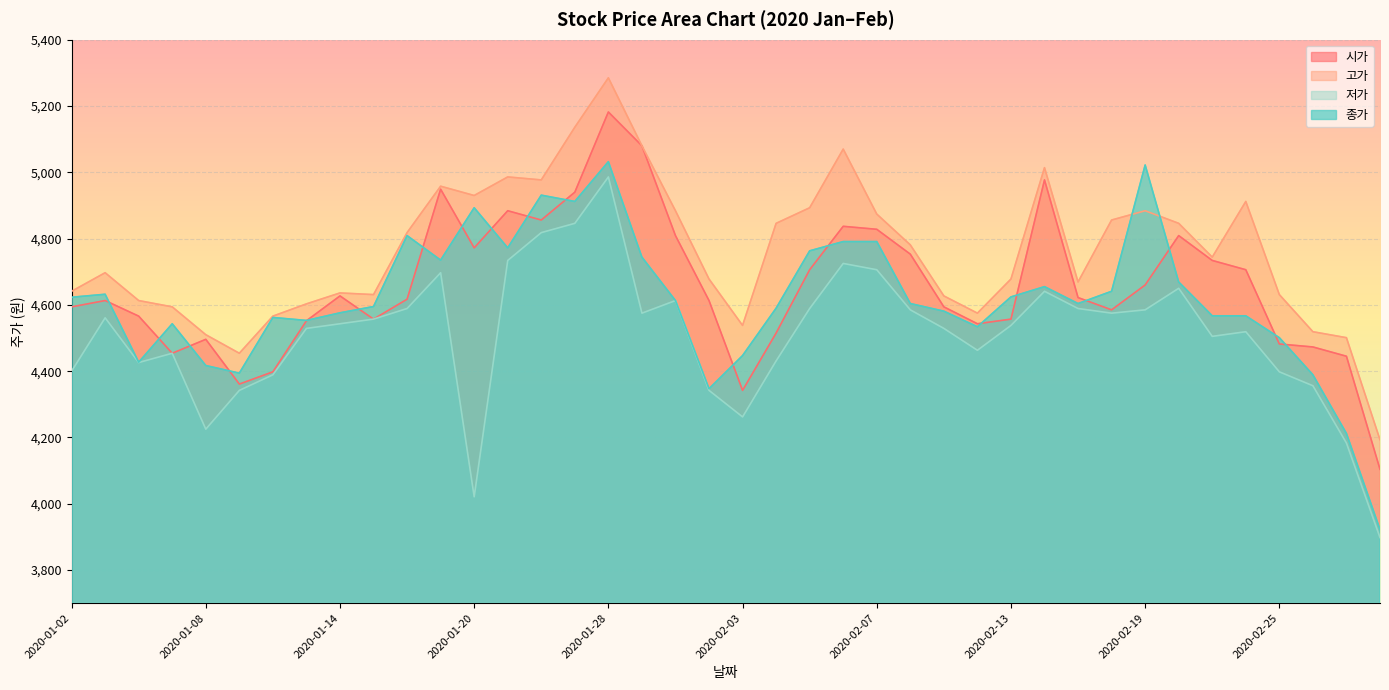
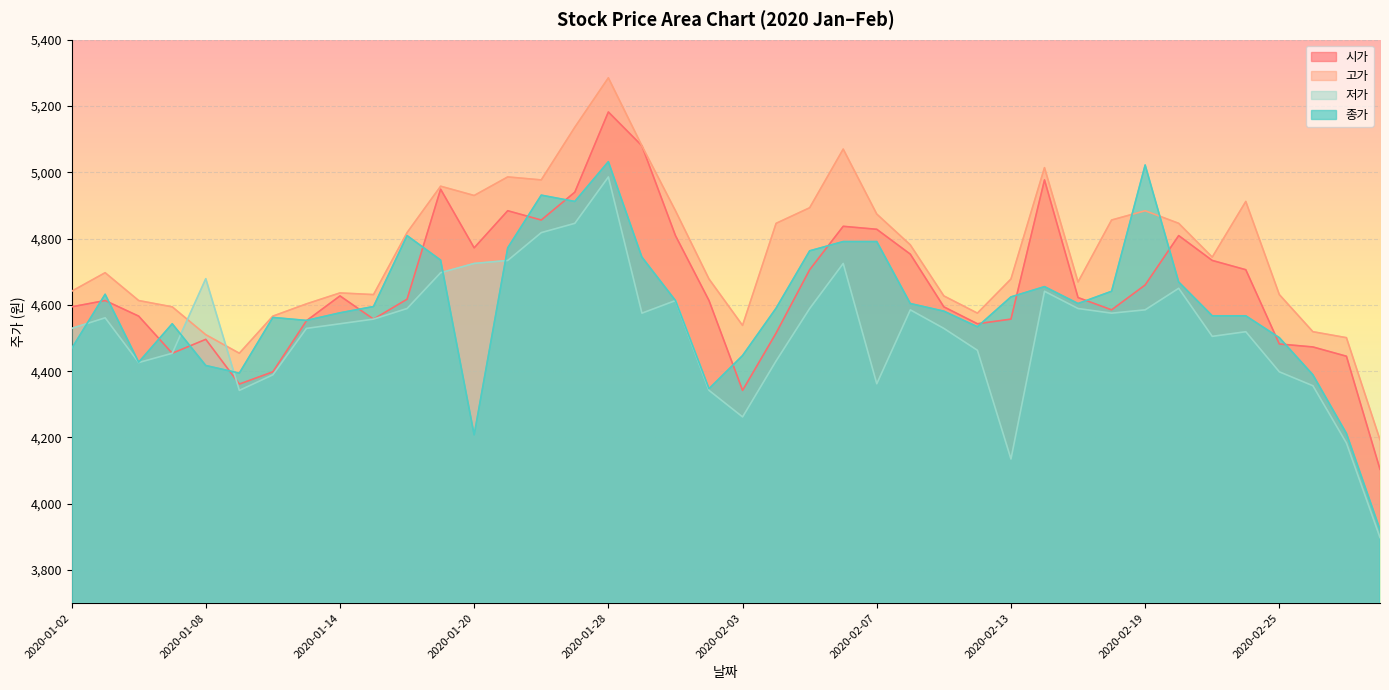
  {
    "저가": {
-     "2020-01-02": "4,400",
-     "2020-01-08": "4,230",
+     "2020-01-02": "4,530",
+     "2020-01-08": "4,680",
      "2020-01-14": "4,540",
-     "2020-01-20": "4,020",
+     "2020-01-20": "4,730",
      "2020-01-28": "4,990",
      "2020-02-03": "4,260",
-     "2020-02-07": "4,710",
-     "2020-02-13": "4,540",
+     "2020-02-07": "4,360",
+     "2020-02-13": "4,140",
      "2020-02-19": "4,590",
      "2020-02-25": "4,400"
    },
    "종가": {
-     "2020-01-02": "4,620",
+     "2020-01-02": "4,470",
      "2020-01-08": "4,420",
      "2020-01-14": "4,580",
-     "2020-01-20": "4,890",
+     "2020-01-20": "4,210",
      "2020-01-28": "5,030",
      "2020-02-03": "4,450",
      "2020-02-07": "4,790",
      "2020-02-13": "4,620",
      "2020-02-19": "5,020",
      "2020-02-25": "4,500"
    }
  }
